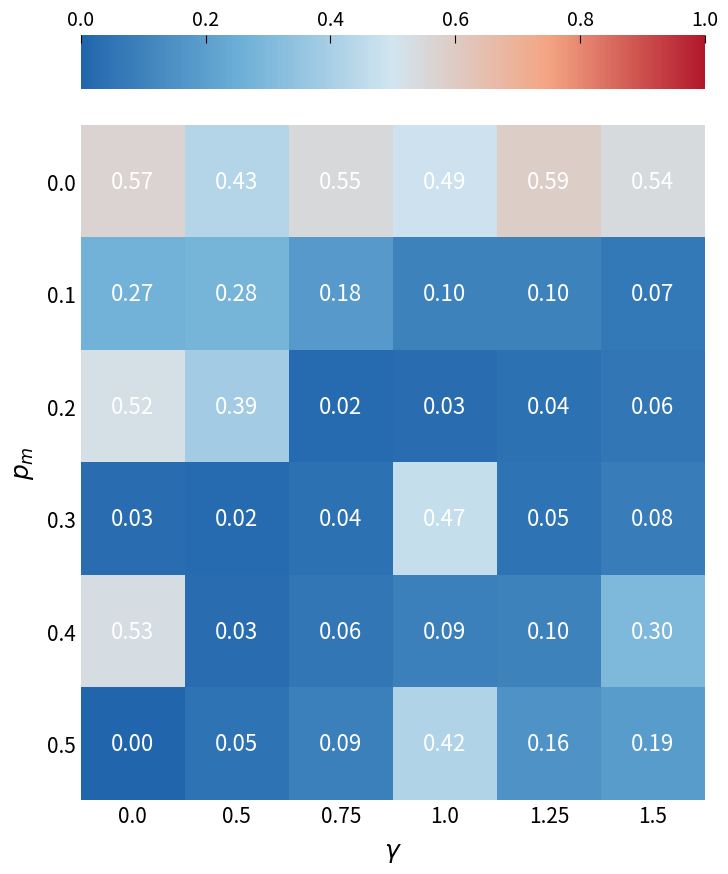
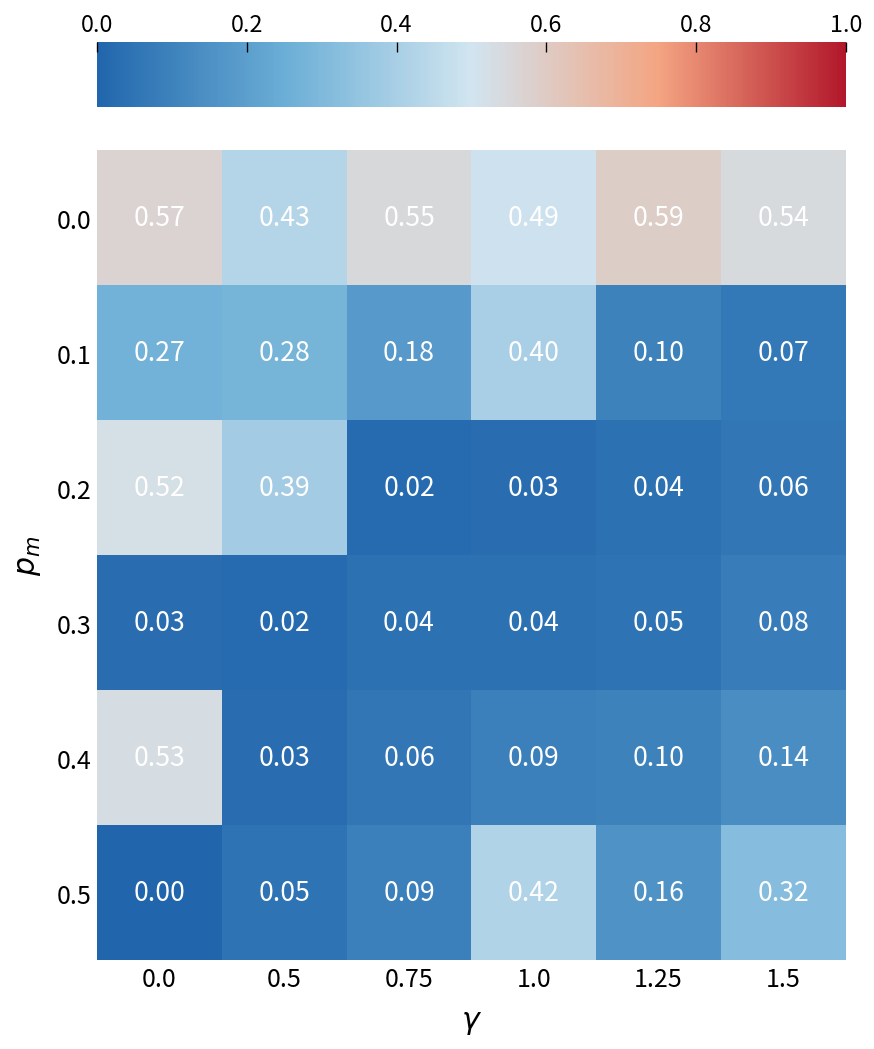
  {
    "0.0": {
      "0.5": 0.43,
      "1.0": 0.49,
      "1.25": 0.59
    },
    "0.1": {
      "0.0": 0.27,
      "0.5": 0.28,
      "0.75": 0.18,
-     "1.0": 0.10,
+     "1.0": 0.40,
      "1.25": 0.10,
      "1.5": 0.07
    },
    "0.2": {
      "0.5": 0.39,
      "0.75": 0.02,
      "1.0": 0.03,
      "1.25": 0.04,
      "1.5": 0.06
    },
    "0.3": {
      "0.0": 0.03,
      "0.5": 0.02,
      "0.75": 0.04,
-     "1.0": 0.47,
+     "1.0": 0.04,
      "1.25": 0.05,
      "1.5": 0.08
    },
    "0.4": {
      "0.5": 0.03,
      "0.75": 0.06,
      "1.0": 0.09,
      "1.25": 0.10,
-     "1.5": 0.30
+     "1.5": 0.14
    },
    "0.5": {
      "0.0": 0.00,
      "0.5": 0.05,
      "0.75": 0.09,
      "1.0": 0.42,
      "1.25": 0.16,
-     "1.5": 0.19
+     "1.5": 0.32
    }
  }
